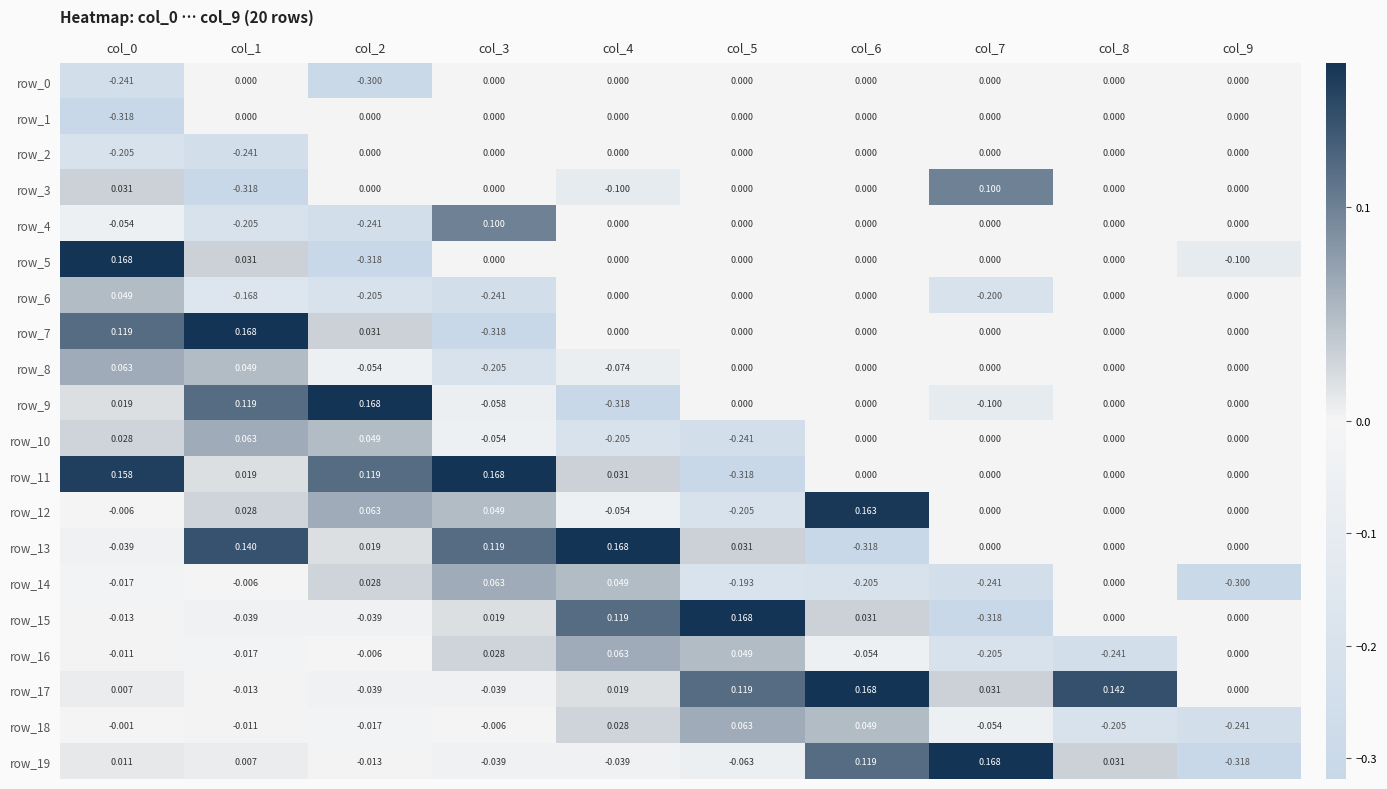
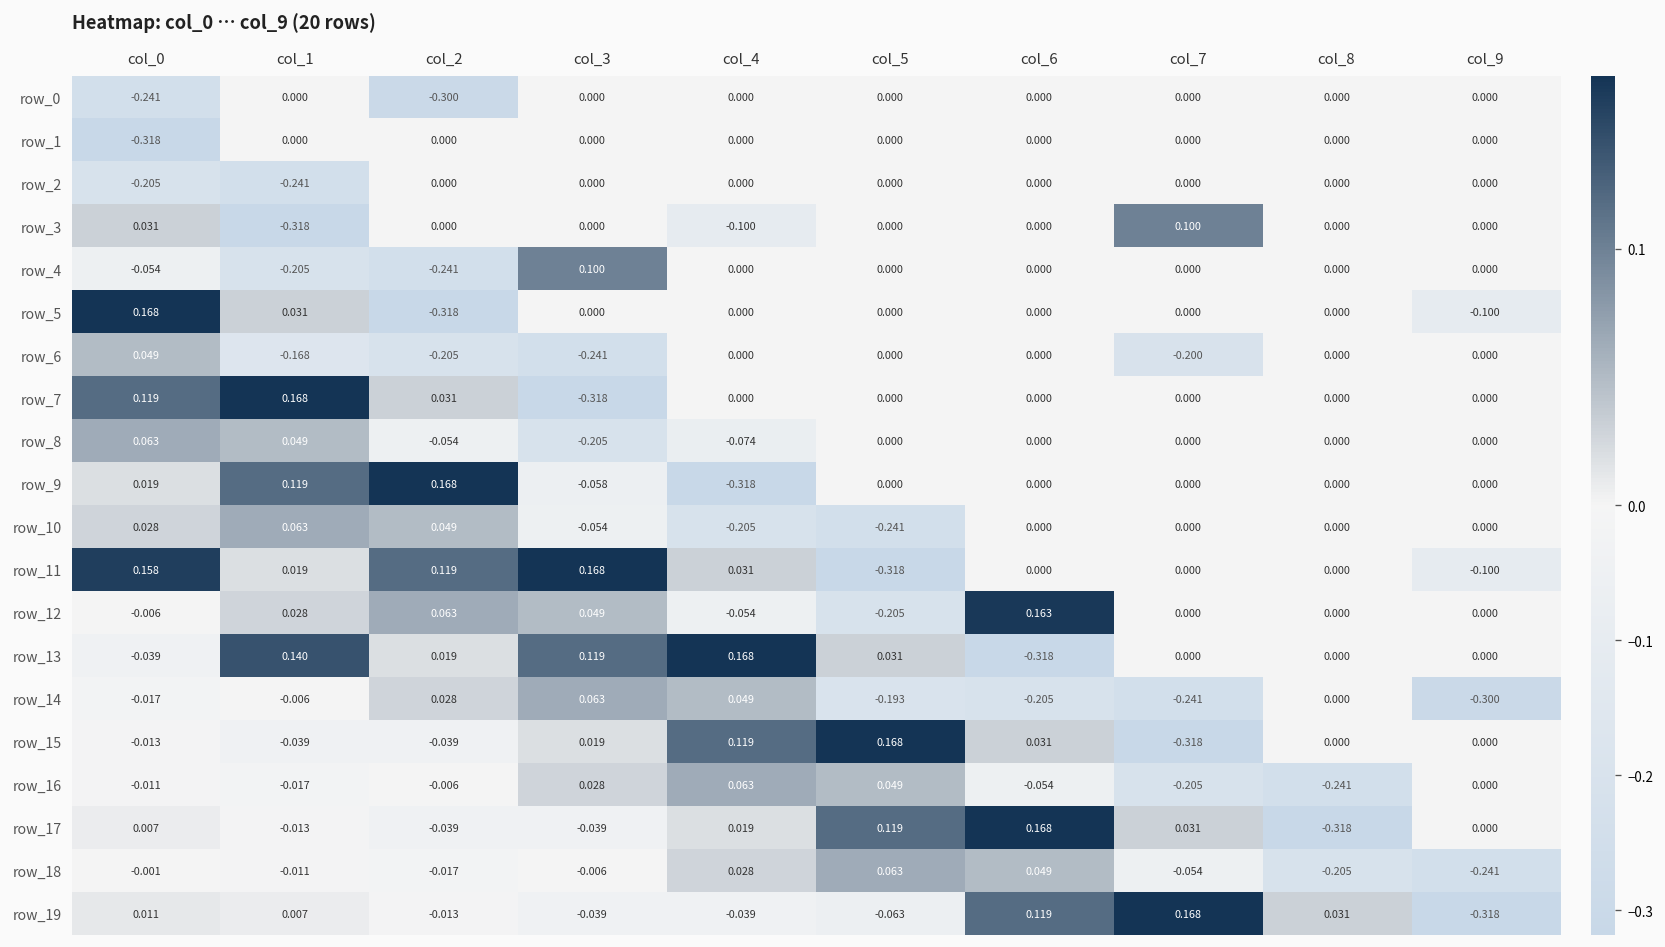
  {
    "row_0": {
      "col_0": -0.241,
      "col_1": 0.000,
      "col_2": -0.300,
      "col_3": 0.000,
      "col_4": 0.000,
      "col_5": 0.000,
      "col_6": 0.000,
      "col_7": 0.000,
      "col_8": 0.000,
      "col_9": 0.000
    },
    "row_1": {
      "col_0": -0.318,
      "col_1": 0.000,
      "col_2": 0.000,
      "col_3": 0.000,
      "col_4": 0.000,
      "col_5": 0.000,
      "col_6": 0.000,
      "col_7": 0.000,
      "col_8": 0.000,
      "col_9": 0.000
    },
    "row_2": {
      "col_0": -0.205,
      "col_1": -0.241,
      "col_2": 0.000,
      "col_3": 0.000,
      "col_4": 0.000,
      "col_5": 0.000,
      "col_6": 0.000,
      "col_7": 0.000,
      "col_8": 0.000,
      "col_9": 0.000
    },
    "row_3": {
      "col_0": 0.031,
      "col_1": -0.318,
      "col_2": 0.000,
      "col_3": 0.000,
      "col_4": -0.100,
      "col_5": 0.000,
      "col_6": 0.000,
      "col_7": 0.100,
      "col_8": 0.000,
      "col_9": 0.000
    },
    "row_4": {
      "col_0": -0.054,
      "col_1": -0.205,
      "col_2": -0.241,
      "col_3": 0.100,
      "col_4": 0.000,
      "col_5": 0.000,
      "col_6": 0.000,
      "col_7": 0.000,
      "col_8": 0.000,
      "col_9": 0.000
    },
    "row_5": {
      "col_0": 0.168,
      "col_1": 0.031,
      "col_2": -0.318,
      "col_3": 0.000,
      "col_4": 0.000,
      "col_5": 0.000,
      "col_6": 0.000,
      "col_7": 0.000,
      "col_8": 0.000,
      "col_9": -0.100
    },
    "row_6": {
      "col_0": 0.049,
      "col_1": -0.168,
      "col_2": -0.205,
      "col_3": -0.241,
      "col_4": 0.000,
      "col_5": 0.000,
      "col_6": 0.000,
      "col_7": -0.200,
      "col_8": 0.000,
      "col_9": 0.000
    },
    "row_7": {
      "col_0": 0.119,
      "col_1": 0.168,
      "col_2": 0.031,
      "col_3": -0.318,
      "col_4": 0.000,
      "col_5": 0.000,
      "col_6": 0.000,
      "col_7": 0.000,
      "col_8": 0.000,
      "col_9": 0.000
    },
    "row_8": {
      "col_0": 0.063,
      "col_1": 0.049,
      "col_2": -0.054,
      "col_3": -0.205,
      "col_4": -0.074,
      "col_5": 0.000,
      "col_6": 0.000,
      "col_7": 0.000,
      "col_8": 0.000,
      "col_9": 0.000
    },
    "row_9": {
      "col_0": 0.019,
      "col_1": 0.119,
      "col_2": 0.168,
      "col_3": -0.058,
      "col_4": -0.318,
      "col_5": 0.000,
      "col_6": 0.000,
-     "col_7": -0.100,
+     "col_7": 0.000,
      "col_8": 0.000,
      "col_9": 0.000
    },
    "row_10": {
      "col_0": 0.028,
      "col_1": 0.063,
      "col_2": 0.049,
      "col_3": -0.054,
      "col_4": -0.205,
      "col_5": -0.241,
      "col_6": 0.000,
      "col_7": 0.000,
      "col_8": 0.000,
      "col_9": 0.000
    },
    "row_11": {
      "col_0": 0.158,
      "col_1": 0.019,
      "col_2": 0.119,
      "col_3": 0.168,
      "col_4": 0.031,
      "col_5": -0.318,
      "col_6": 0.000,
      "col_7": 0.000,
      "col_8": 0.000,
-     "col_9": 0.000
+     "col_9": -0.100
    },
    "row_12": {
      "col_0": -0.006,
      "col_1": 0.028,
      "col_2": 0.063,
      "col_3": 0.049,
      "col_4": -0.054,
      "col_5": -0.205,
      "col_6": 0.163,
      "col_7": 0.000,
      "col_8": 0.000,
      "col_9": 0.000
    },
    "row_13": {
      "col_0": -0.039,
      "col_1": 0.140,
      "col_2": 0.019,
      "col_3": 0.119,
      "col_4": 0.168,
      "col_5": 0.031,
      "col_6": -0.318,
      "col_7": 0.000,
      "col_8": 0.000,
      "col_9": 0.000
    },
    "row_14": {
      "col_0": -0.017,
      "col_1": -0.006,
      "col_2": 0.028,
      "col_3": 0.063,
      "col_4": 0.049,
      "col_5": -0.193,
      "col_6": -0.205,
      "col_7": -0.241,
      "col_8": 0.000,
      "col_9": -0.300
    },
    "row_15": {
      "col_0": -0.013,
      "col_1": -0.039,
      "col_2": -0.039,
      "col_3": 0.019,
      "col_4": 0.119,
      "col_5": 0.168,
      "col_6": 0.031,
      "col_7": -0.318,
      "col_8": 0.000,
      "col_9": 0.000
    },
    "row_16": {
      "col_0": -0.011,
      "col_1": -0.017,
      "col_2": -0.006,
      "col_3": 0.028,
      "col_4": 0.063,
      "col_5": 0.049,
      "col_6": -0.054,
      "col_7": -0.205,
      "col_8": -0.241,
      "col_9": 0.000
    },
    "row_17": {
      "col_0": 0.007,
      "col_1": -0.013,
      "col_2": -0.039,
      "col_3": -0.039,
      "col_4": 0.019,
      "col_5": 0.119,
      "col_6": 0.168,
      "col_7": 0.031,
-     "col_8": 0.142,
+     "col_8": -0.318,
      "col_9": 0.000
    },
    "row_18": {
      "col_0": -0.001,
      "col_1": -0.011,
      "col_2": -0.017,
      "col_3": -0.006,
      "col_4": 0.028,
      "col_5": 0.063,
      "col_6": 0.049,
      "col_7": -0.054,
      "col_8": -0.205,
      "col_9": -0.241
    },
    "row_19": {
      "col_0": 0.011,
      "col_1": 0.007,
      "col_2": -0.013,
      "col_3": -0.039,
      "col_4": -0.039,
      "col_5": -0.063,
      "col_6": 0.119,
      "col_7": 0.168,
      "col_8": 0.031,
      "col_9": -0.318
    }
  }
